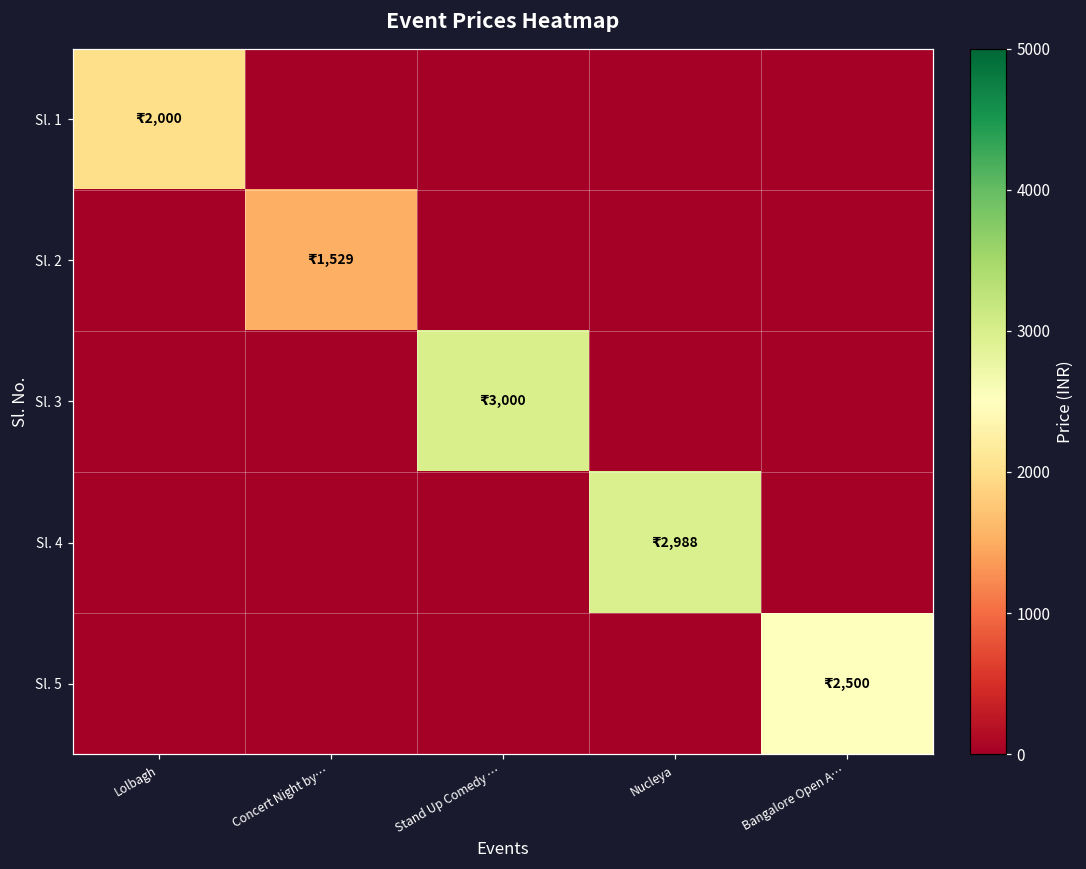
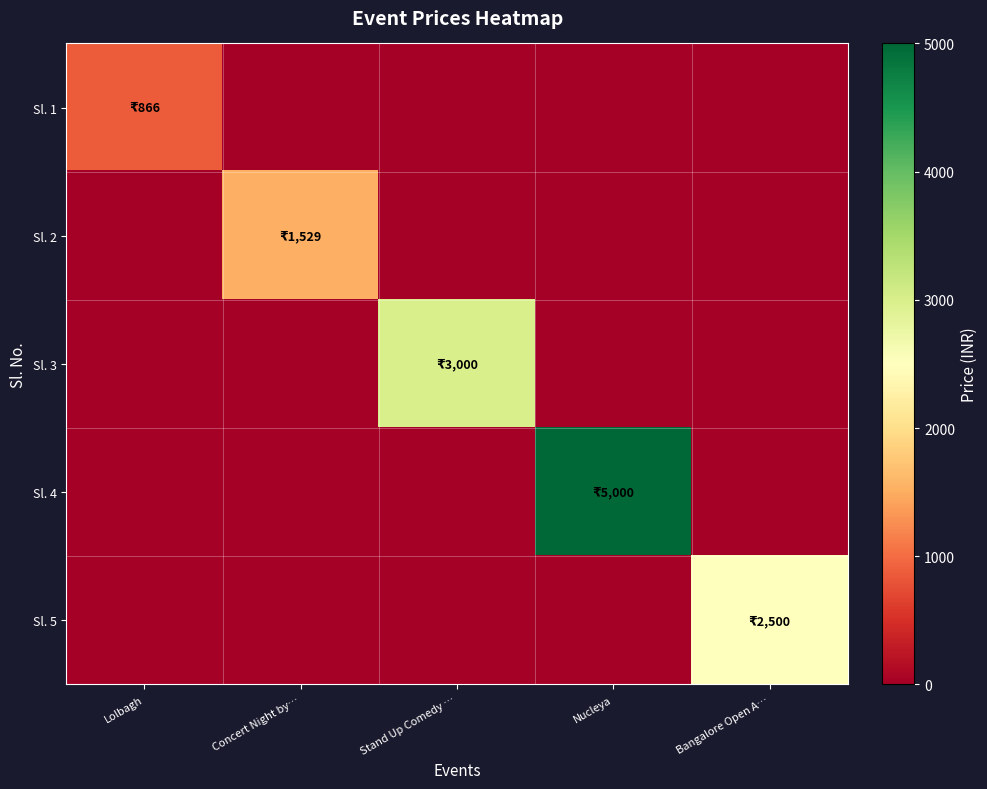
  {
    "Sl. 1": {
-     "Lolbagh": "2,000"
+     "Lolbagh": "866"
    },
    "Sl. 2": {
      "Concert Night by…": "1,529"
    },
    "Sl. 3": {
      "Stand Up Comedy …": "3,000"
    },
    "Sl. 4": {
-     "Nucleya": "2,988"
+     "Nucleya": "5,000"
    },
    "Sl. 5": {
      "Bangalore Open A…": "2,500"
    }
  }
